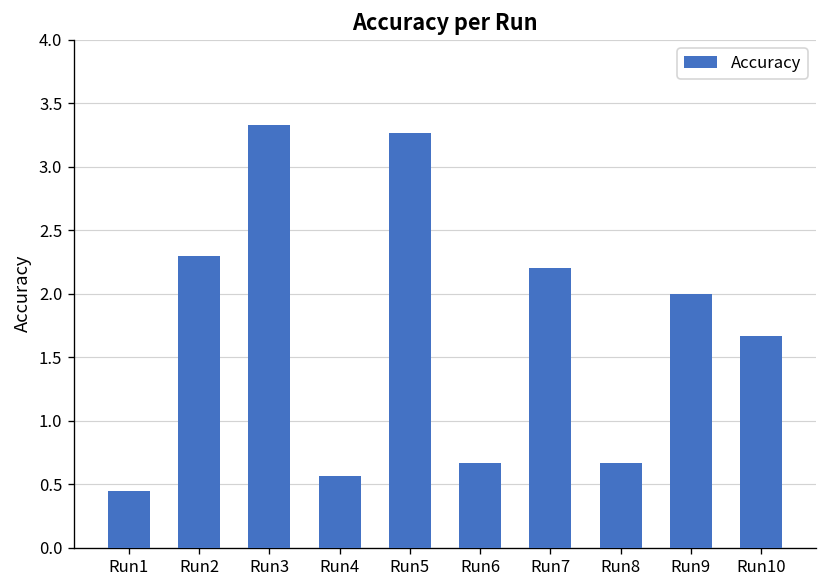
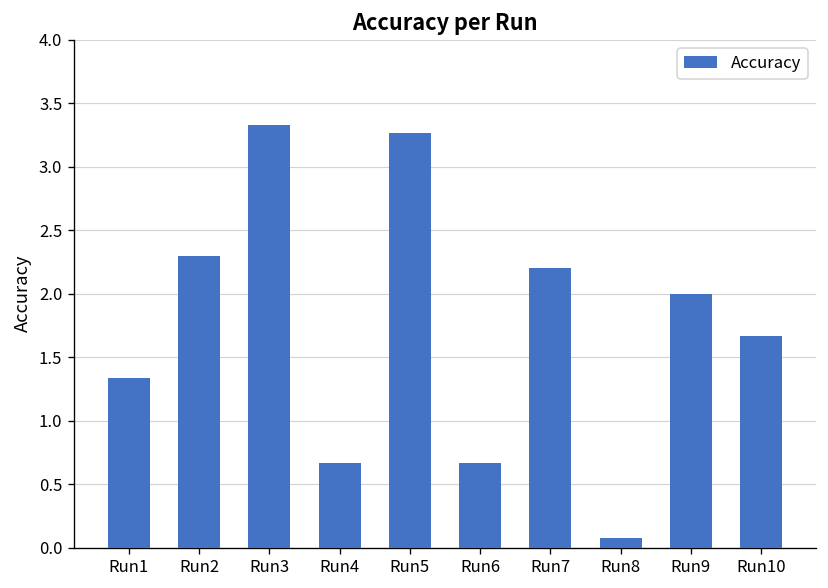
  {
-   "Run1": 0.44,
+   "Run1": 1.33,
    "Run2": 2.30,
    "Run3": 3.33,
-   "Run4": 0.56,
+   "Run4": 0.67,
    "Run5": 3.27,
    "Run6": 0.67,
    "Run7": 2.20,
-   "Run8": 0.67,
+   "Run8": 0.08,
    "Run9": 2.00,
    "Run10": 1.67
  }
